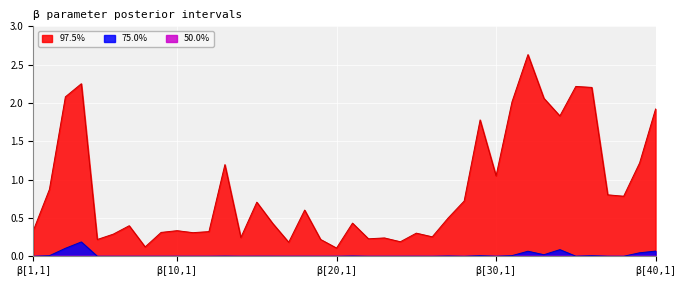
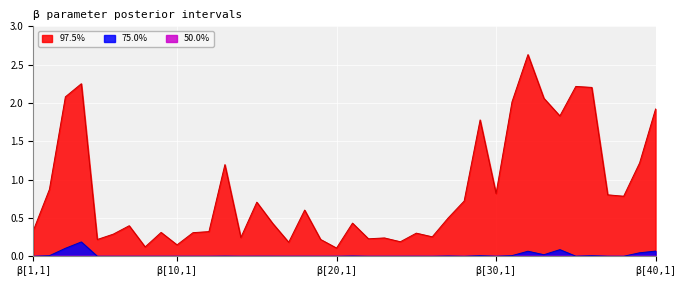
  {
    "97.5%": {
      "β[1,1]": 0.3,
-     "β[10,1]": 0.3,
+     "β[10,1]": 0.1,
      "β[20,1]": 0.1,
-     "β[30,1]": 1.0,
+     "β[30,1]": 0.8,
      "β[40,1]": 1.9
    },
    "75.0%": {
      "β[40,1]": 0.1
    },
    "50.0%": {
      "β[40,1]": 0.0
    }
  }
